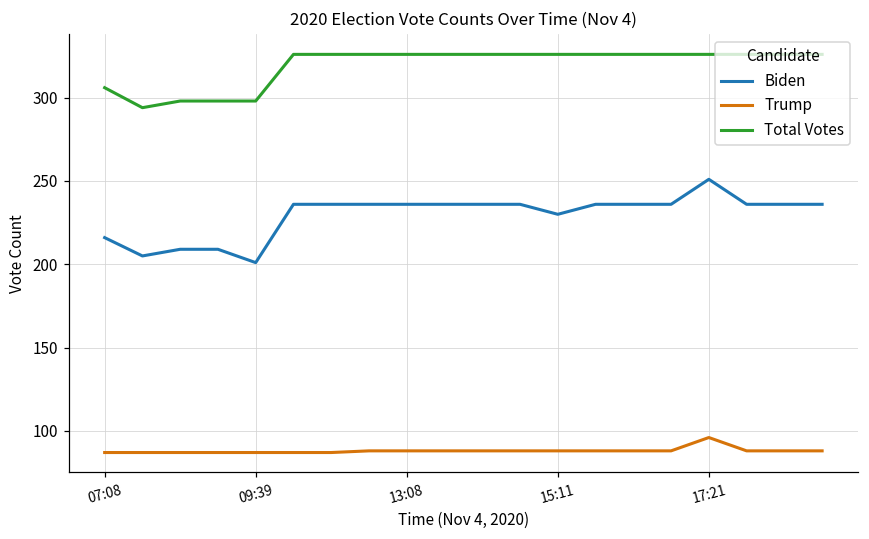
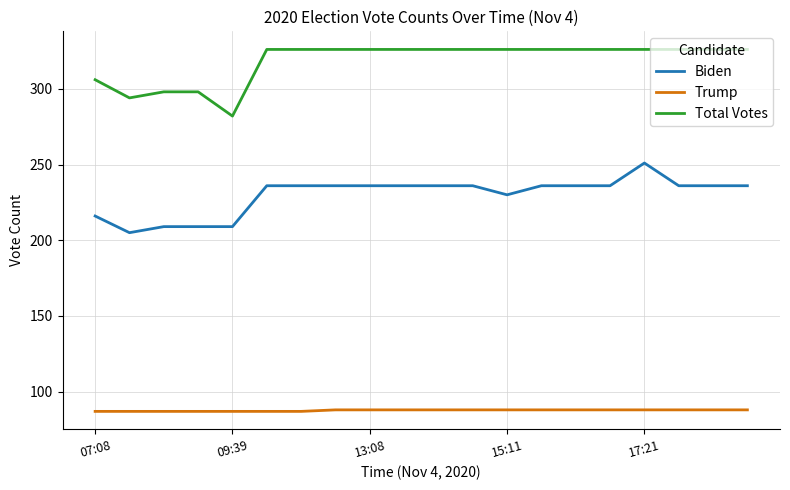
  {
    "Biden": {
      "07:08": 216,
-     "09:39": 201,
+     "09:39": 209,
      "13:08": 236,
      "15:11": 230,
      "17:21": 251
    },
    "Trump": {
      "07:08": 87,
      "09:39": 87,
      "13:08": 88,
      "15:11": 88,
-     "17:21": 96
+     "17:21": 88
    },
    "Total Votes": {
      "07:08": 306,
-     "09:39": 298,
+     "09:39": 282,
      "13:08": 326,
      "15:11": 326,
      "17:21": 326
    }
  }
